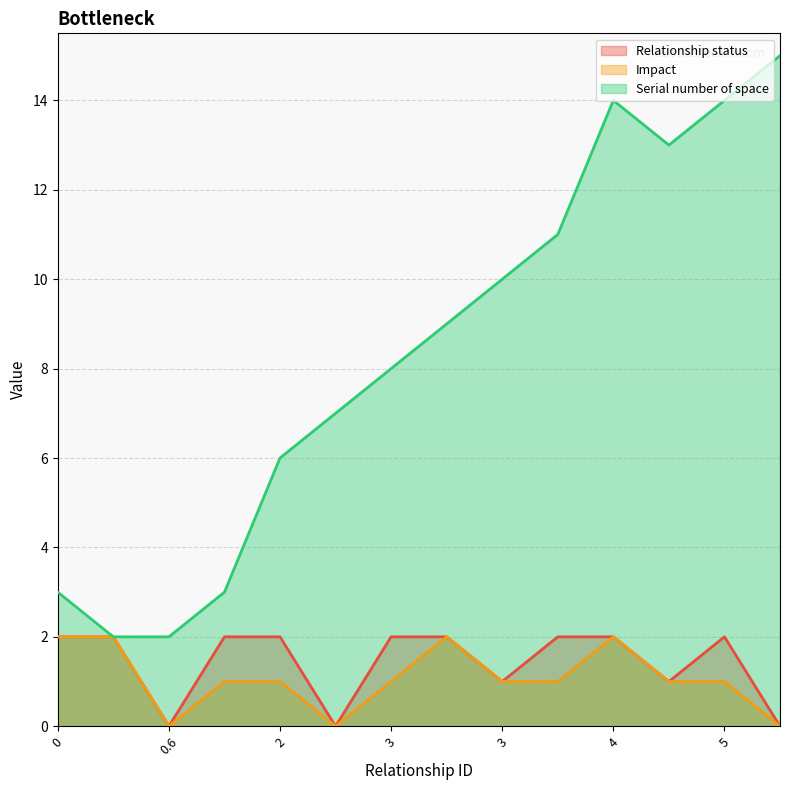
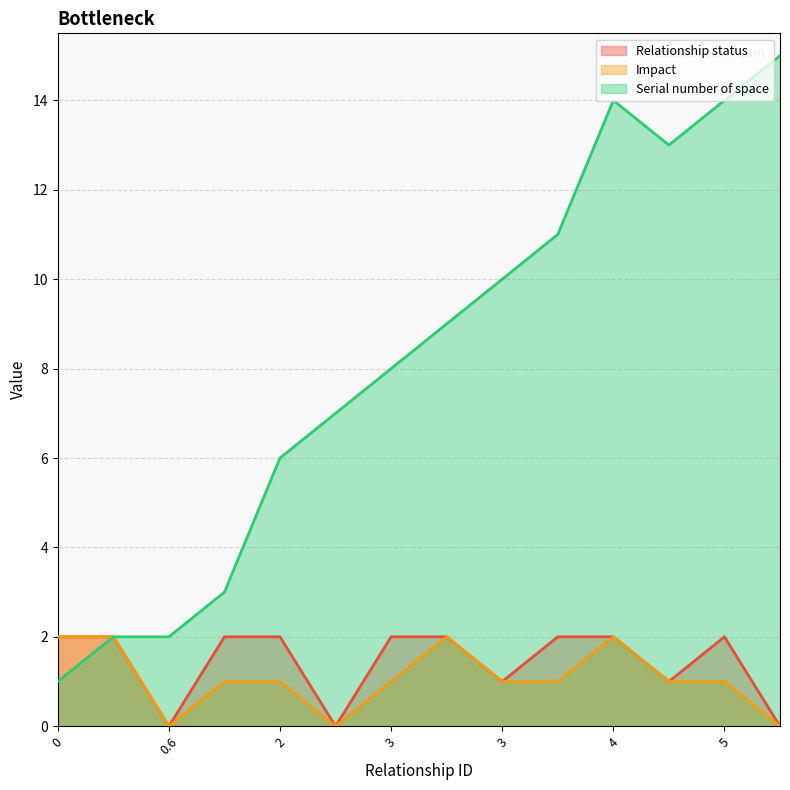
  {
    "Serial number of space": {
-     "0": 3,
+     "0": 1,
      "0.6": 2,
      "2": 6
    }
  }
